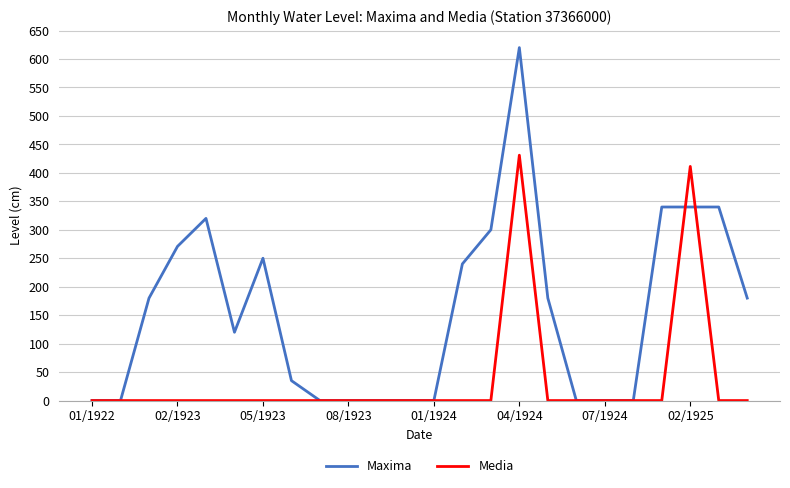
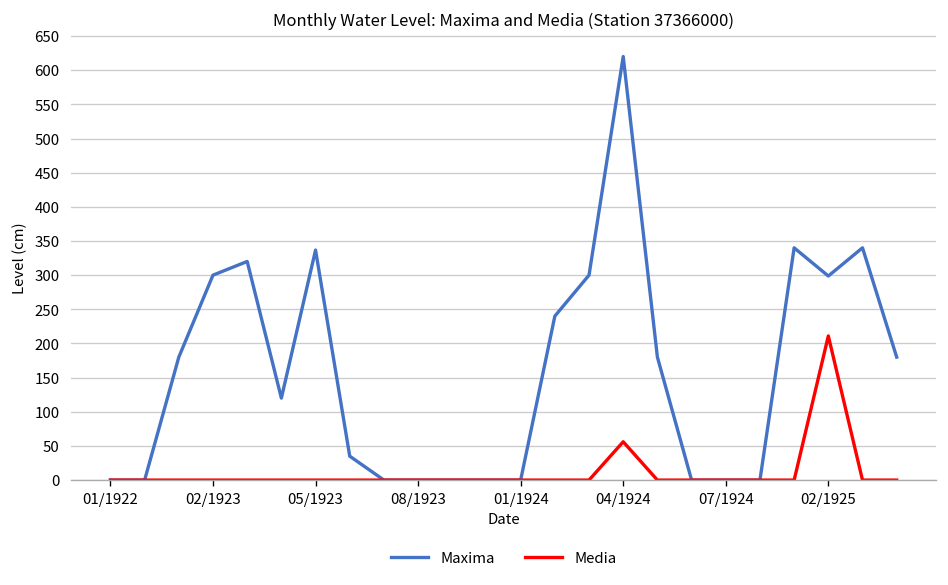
  {
    "Maxima": {
-     "02/1923": 270,
-     "05/1923": 250,
+     "02/1923": 300,
+     "05/1923": 340,
      "04/1924": 620,
-     "02/1925": 340
+     "02/1925": 300
    },
    "Media": {
      "02/1923": 0,
      "05/1923": 0,
-     "04/1924": 430,
-     "02/1925": 410
+     "04/1924": 60,
+     "02/1925": 210
    }
  }
